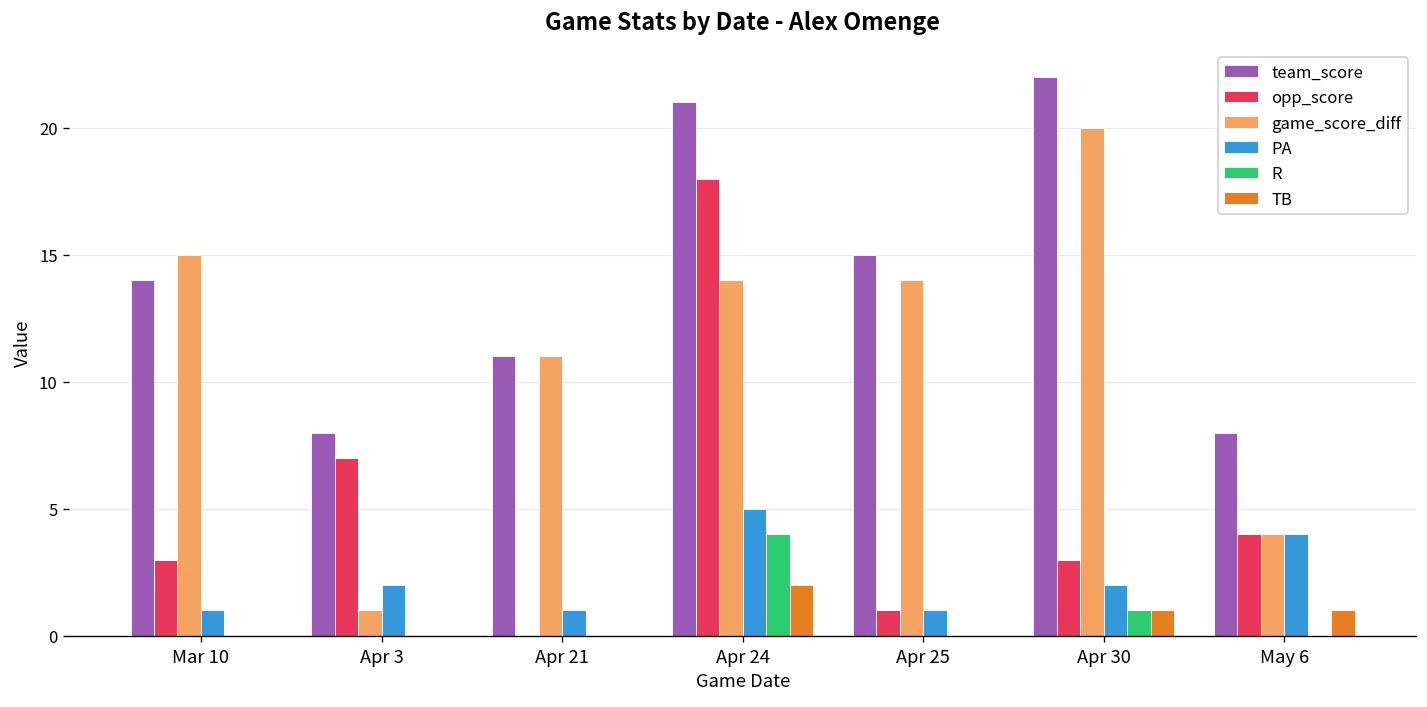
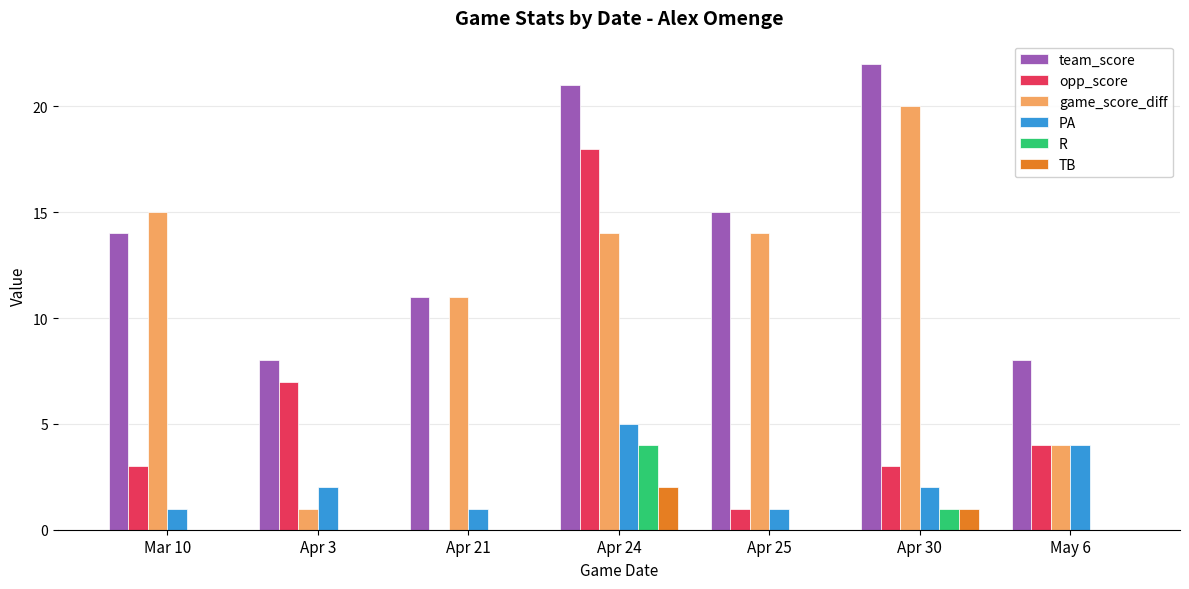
  {
    "team_score": {
      "Mar 10": 14,
      "Apr 3": 8,
      "Apr 21": 11,
      "Apr 24": 21,
      "Apr 25": 15,
      "Apr 30": 22,
      "May 6": 8
    },
    "opp_score": {
      "Mar 10": 3,
      "Apr 3": 7,
      "Apr 21": 0,
      "Apr 24": 18,
      "Apr 25": 1,
      "Apr 30": 3,
      "May 6": 4
    },
    "game_score_diff": {
      "Mar 10": 15,
      "Apr 3": 1,
      "Apr 21": 11,
      "Apr 24": 14,
      "Apr 25": 14,
      "Apr 30": 20,
      "May 6": 4
    },
    "PA": {
      "Mar 10": 1,
      "Apr 3": 2,
      "Apr 21": 1,
      "Apr 24": 5,
      "Apr 25": 1,
      "Apr 30": 2,
      "May 6": 4
    },
    "R": {
      "Mar 10": 0,
      "Apr 3": 0,
      "Apr 21": 0,
      "Apr 24": 4,
      "Apr 25": 0,
      "Apr 30": 1,
      "May 6": 0
    },
    "TB": {
      "Mar 10": 0,
      "Apr 3": 0,
      "Apr 21": 0,
      "Apr 24": 2,
      "Apr 25": 0,
      "Apr 30": 1,
-     "May 6": 1
+     "May 6": 0
    }
  }
